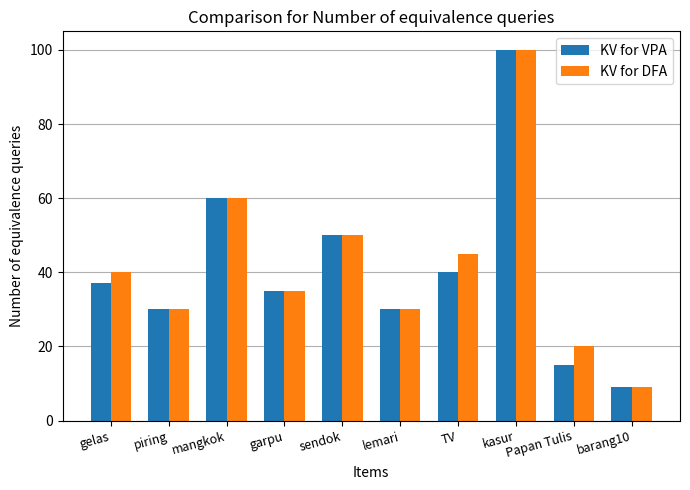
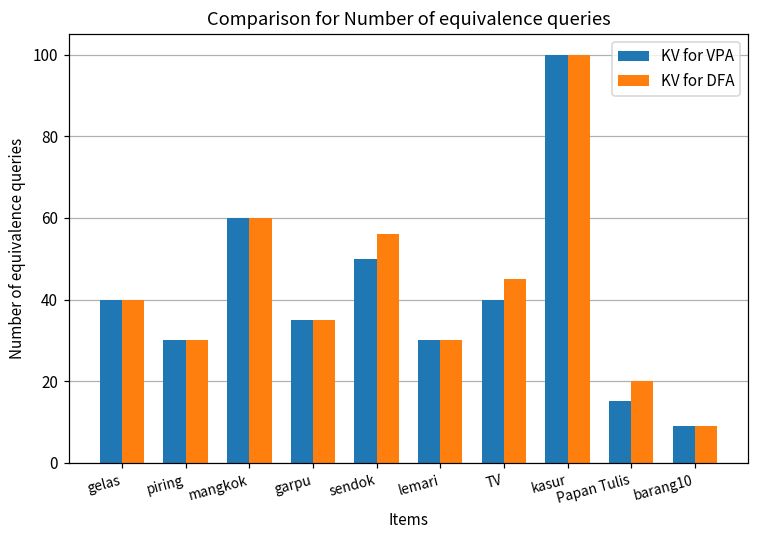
  {
    "KV for VPA": {
-     "gelas": 37,
+     "gelas": 40,
      "piring": 30,
      "mangkok": 60,
      "garpu": 35,
      "sendok": 50,
      "lemari": 30,
      "TV": 40,
      "kasur": 100,
      "Papan Tulis": 15,
      "barang10": 9
    },
    "KV for DFA": {
      "gelas": 40,
      "piring": 30,
      "mangkok": 60,
      "garpu": 35,
-     "sendok": 50,
+     "sendok": 56,
      "lemari": 30,
      "TV": 45,
      "kasur": 100,
      "Papan Tulis": 20,
      "barang10": 9
    }
  }
